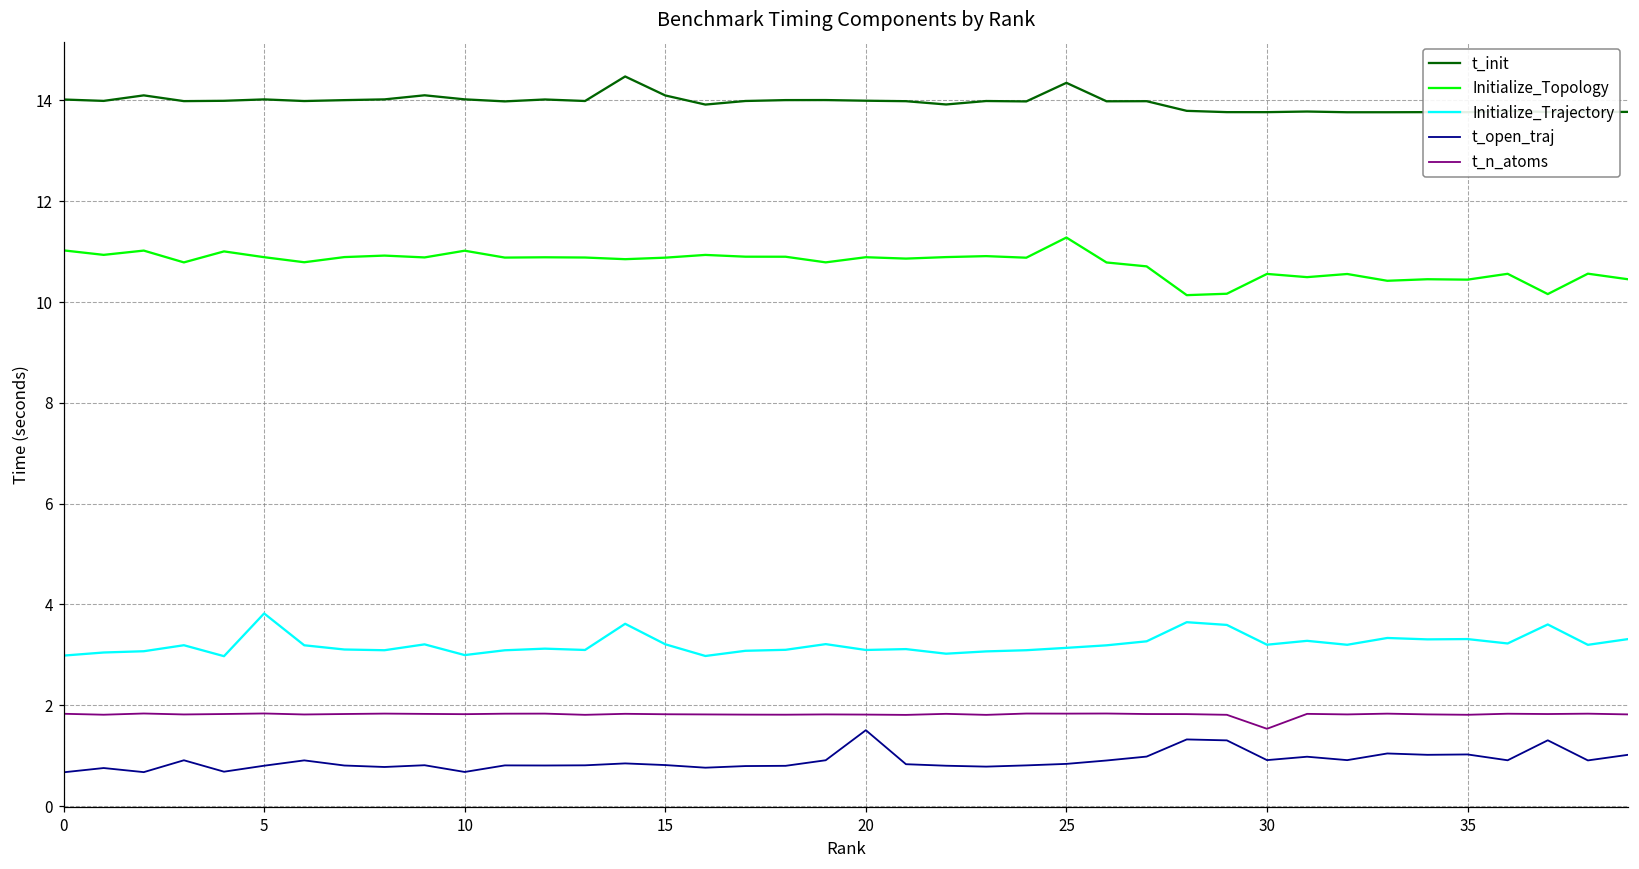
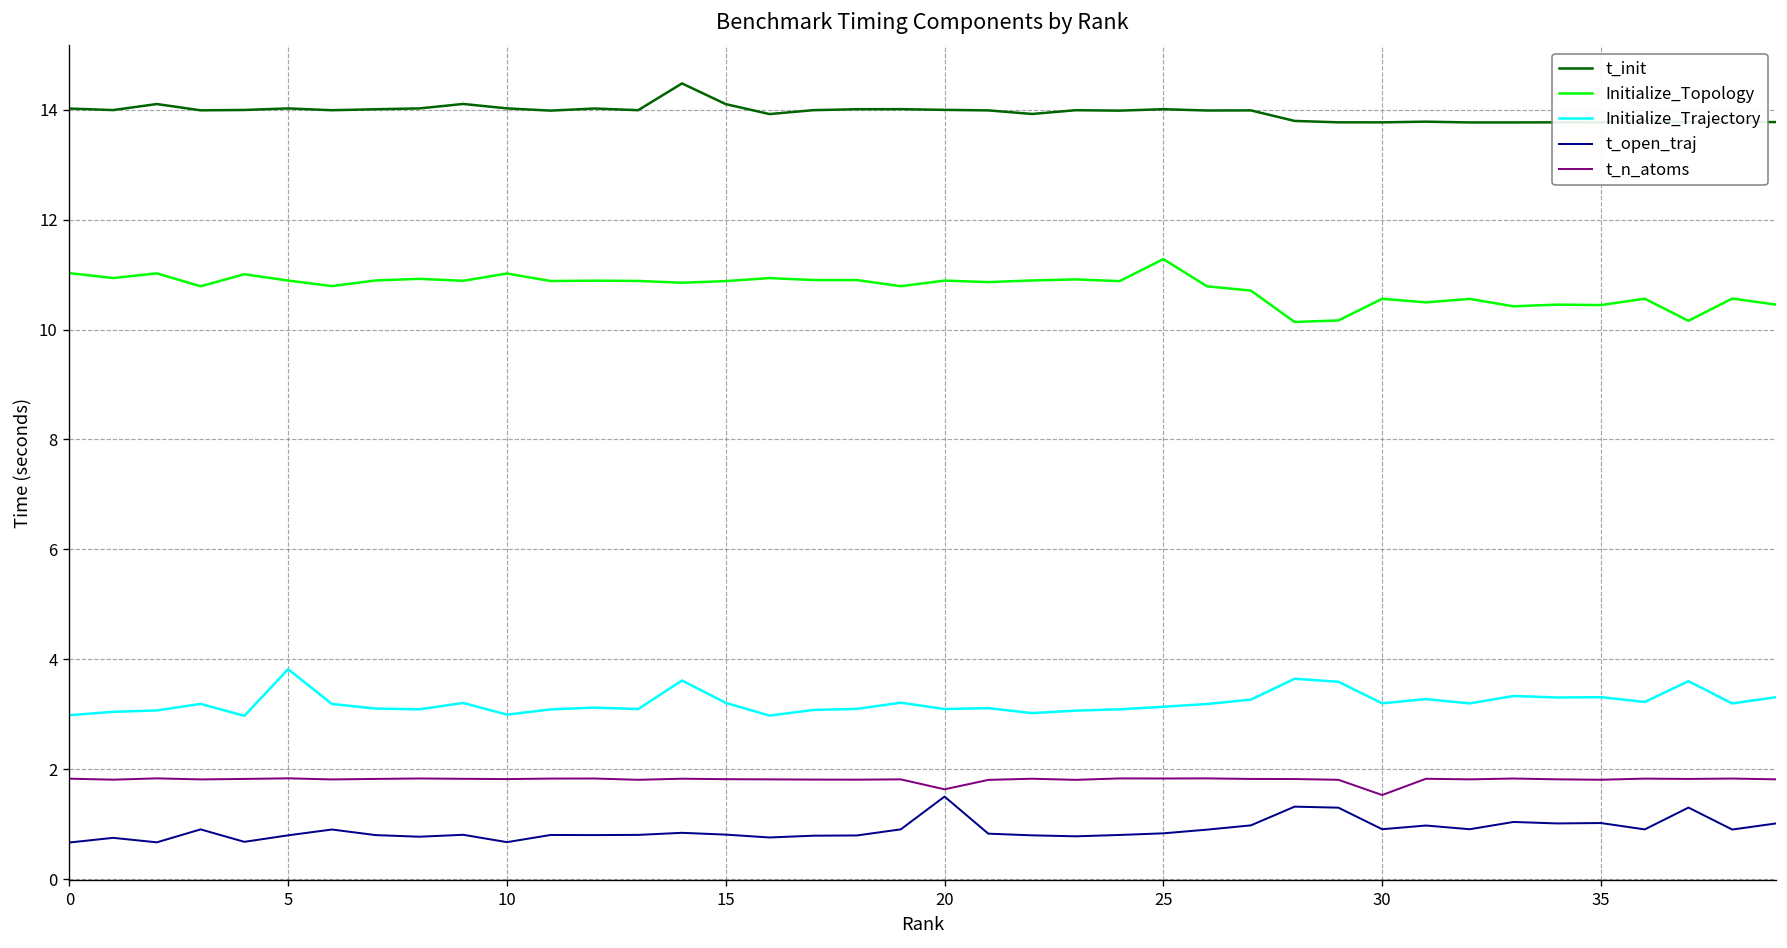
  {
    "t_init": {
      "0": 14.0,
      "5": 14.0,
      "10": 14.0,
      "15": 14.1,
      "20": 14.0,
-     "25": 14.3,
+     "25": 14.0,
      "30": 13.8
    },
    "Initialize_Topology": {
      "0": 11.0,
      "5": 10.9,
      "10": 11.0,
      "15": 10.9,
      "20": 10.9,
      "25": 11.3,
      "30": 10.6,
      "35": 10.4
    },
    "Initialize_Trajectory": {
      "0": 3.0,
      "5": 3.8,
      "10": 3.0,
      "15": 3.2,
      "20": 3.1,
      "25": 3.1,
      "30": 3.2,
      "35": 3.3
    },
    "t_open_traj": {
      "0": 0.7,
      "5": 0.8,
      "10": 0.7,
      "15": 0.8,
      "20": 1.5,
      "25": 0.8,
      "30": 0.9,
      "35": 1.0
    },
    "t_n_atoms": {
      "0": 1.8,
      "5": 1.8,
      "10": 1.8,
      "15": 1.8,
-     "20": 1.8,
+     "20": 1.6,
      "25": 1.8,
      "30": 1.5,
      "35": 1.8
    }
  }
